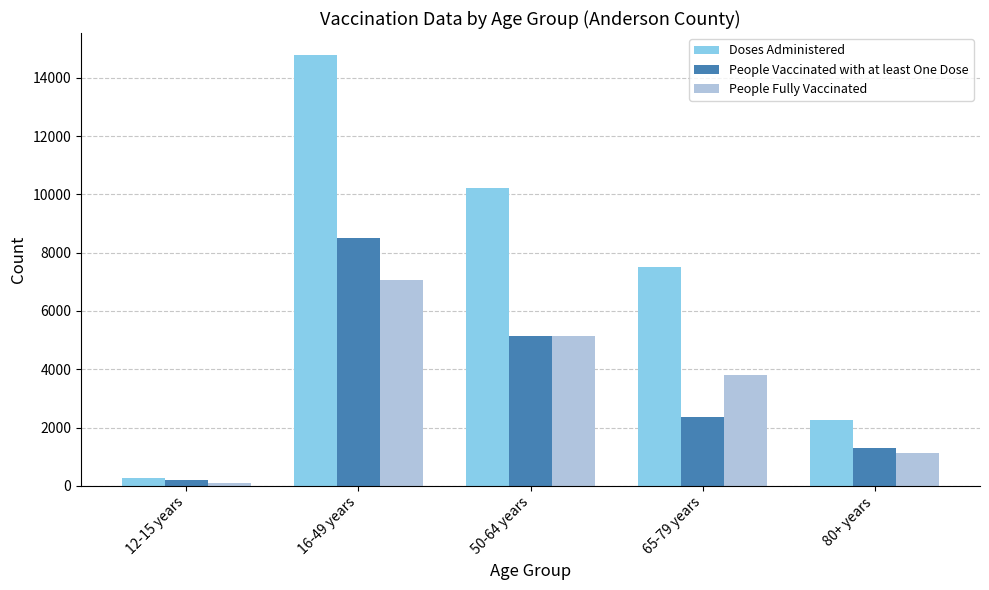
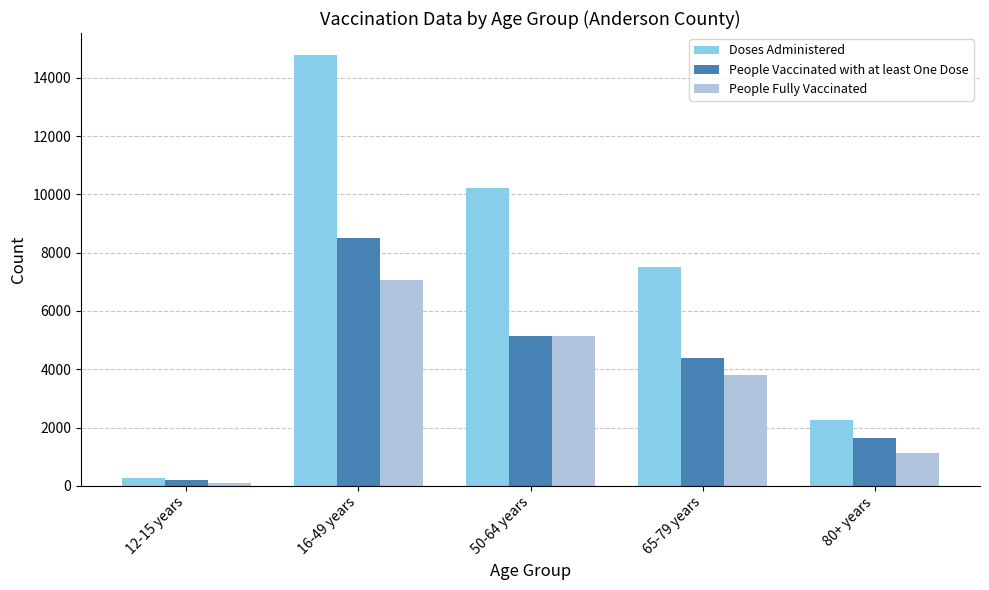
  {
    "People Vaccinated with at least One Dose": {
      "12-15 years": 200,
      "16-49 years": 8500,
      "50-64 years": 5200,
-     "65-79 years": 2400,
-     "80+ years": 1300
+     "65-79 years": 4400,
+     "80+ years": 1600
    }
  }
